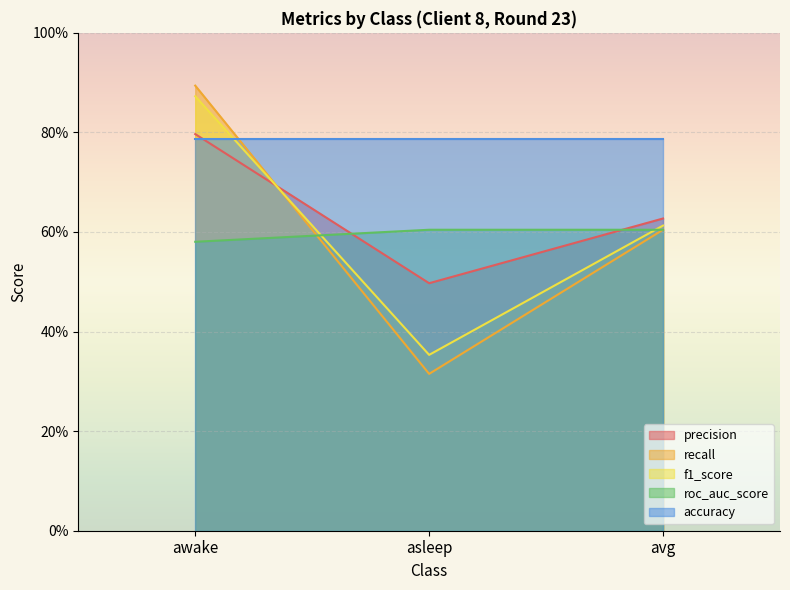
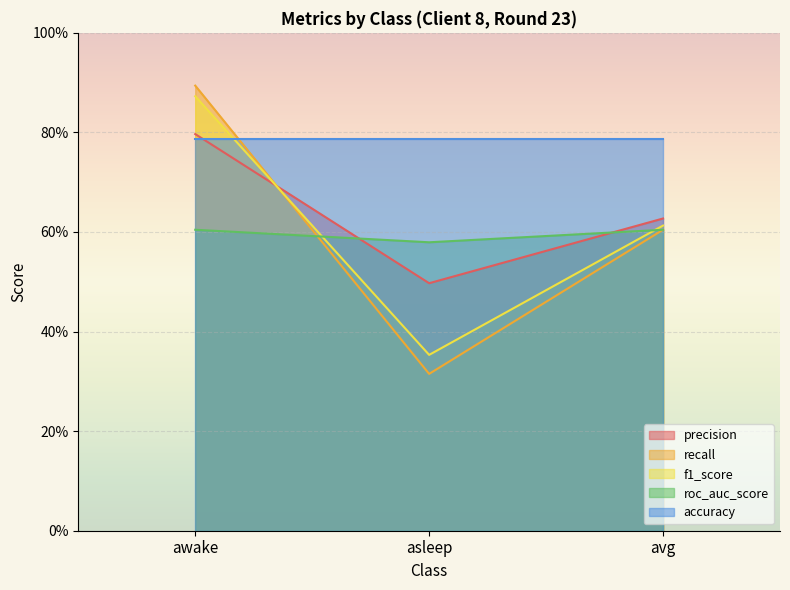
  {
    "precision": {
      "awake": "80%",
      "asleep": "50%",
      "avg": "63%"
    },
    "roc_auc_score": {
-     "awake": "58%",
-     "asleep": "60%"
+     "awake": "60%",
+     "asleep": "58%"
    },
    "accuracy": {
      "awake": "79%",
      "asleep": "79%",
      "avg": "79%"
    }
  }
